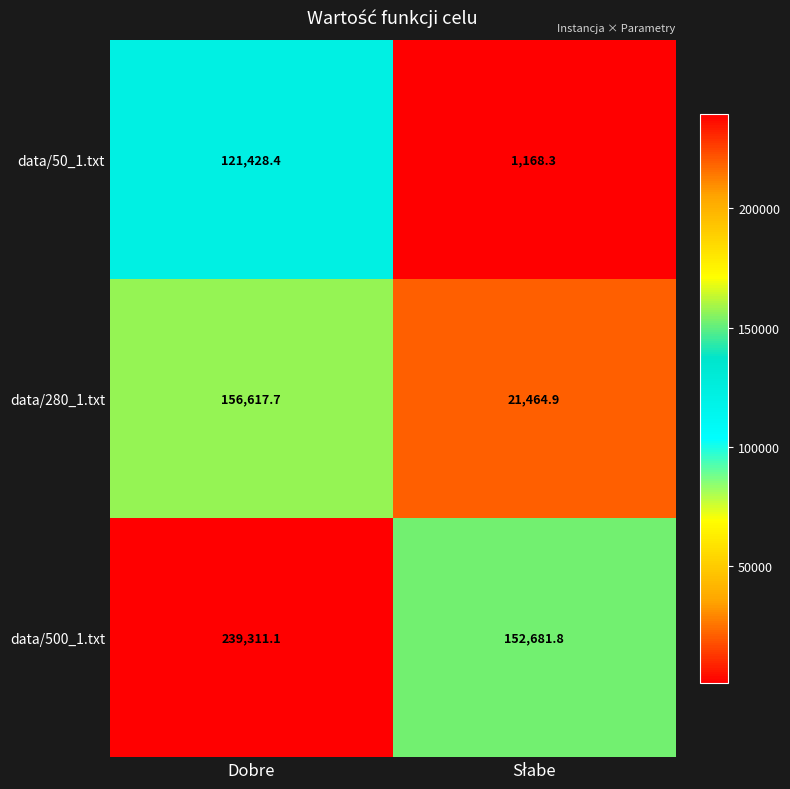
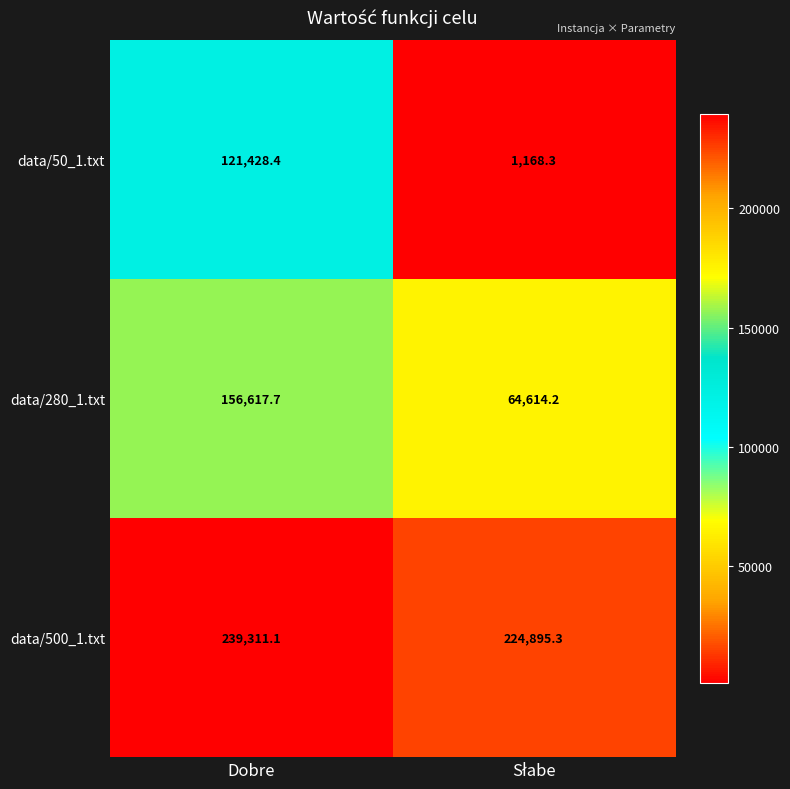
  {
    "data/50_1.txt": {
      "Dobre": "121,428.4",
      "Słabe": "1,168.3"
    },
    "data/280_1.txt": {
      "Dobre": "156,617.7",
-     "Słabe": "21,464.9"
+     "Słabe": "64,614.2"
    },
    "data/500_1.txt": {
      "Dobre": "239,311.1",
-     "Słabe": "152,681.8"
+     "Słabe": "224,895.3"
    }
  }
